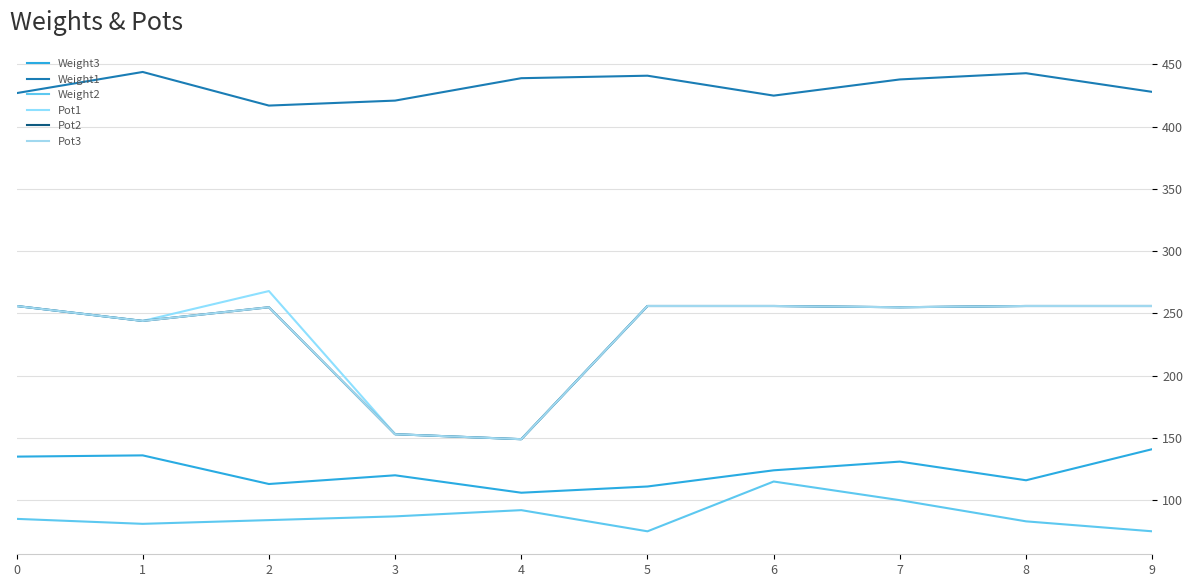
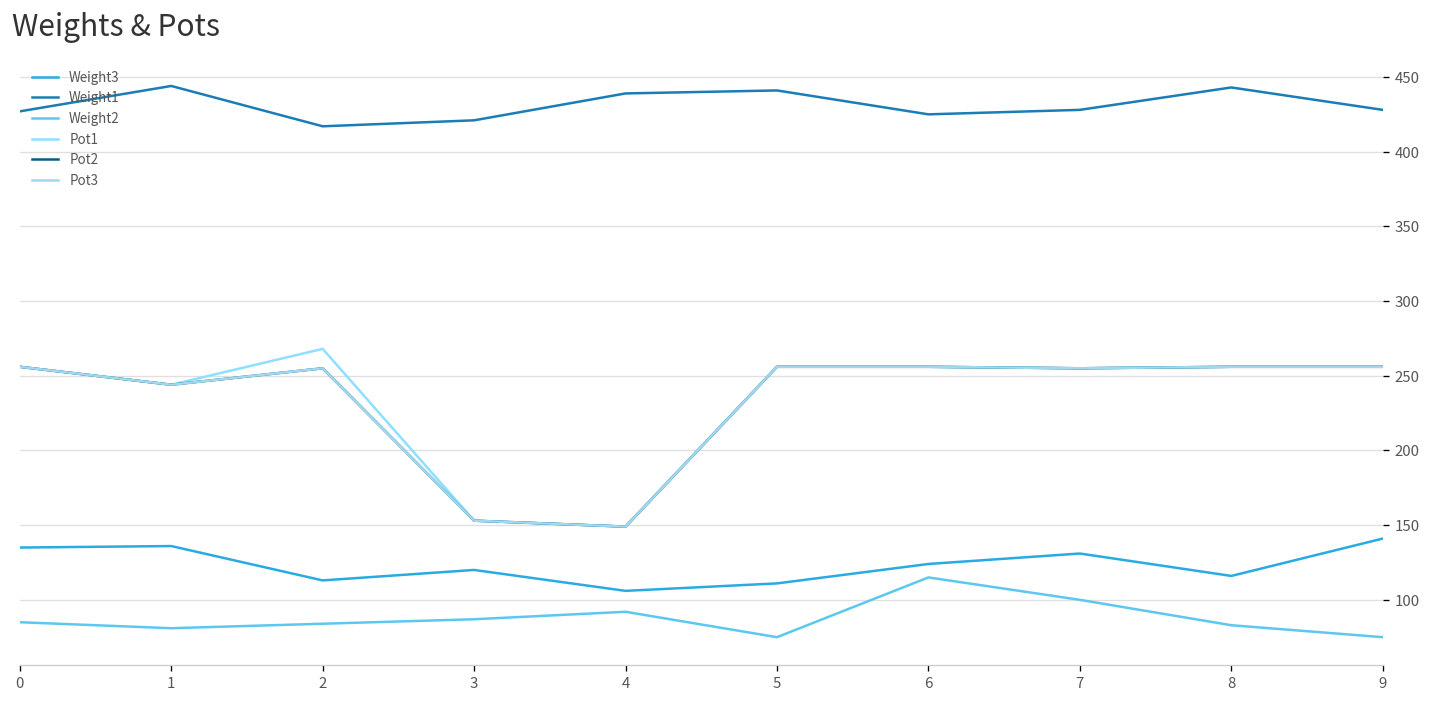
  {
    "Weight3": {
      "0": 135,
      "1": 136,
      "2": 113,
      "3": 120,
      "4": 106,
      "5": 111,
      "6": 124,
      "7": 131,
      "8": 116,
      "9": 141
    },
    "Weight1": {
      "0": 427,
      "1": 444,
      "2": 417,
      "3": 421,
      "4": 439,
      "5": 441,
      "6": 425,
-     "7": 438,
+     "7": 428,
      "8": 443,
      "9": 428
    }
  }
